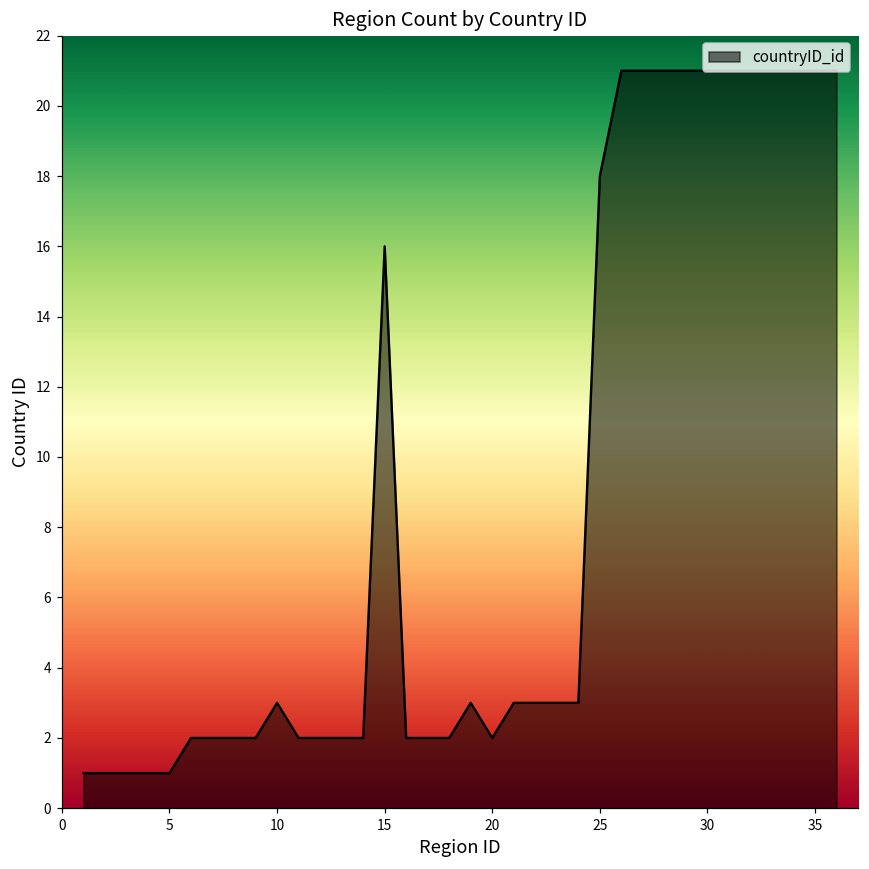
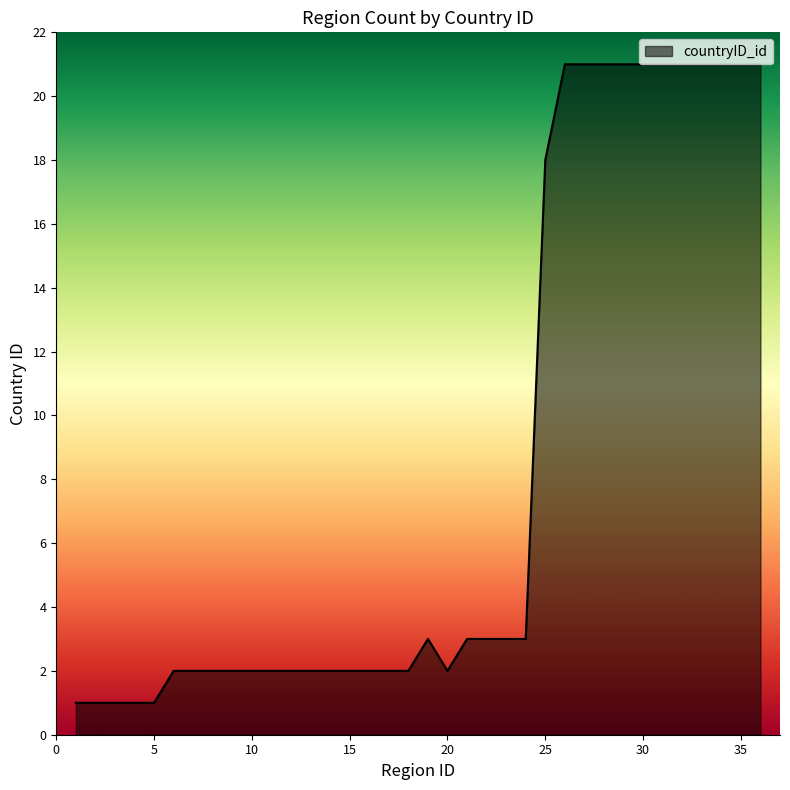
  {
    "5": 1,
-   "10": 3,
-   "15": 16,
+   "10": 2,
+   "15": 2,
    "20": 2,
    "25": 18
  }
